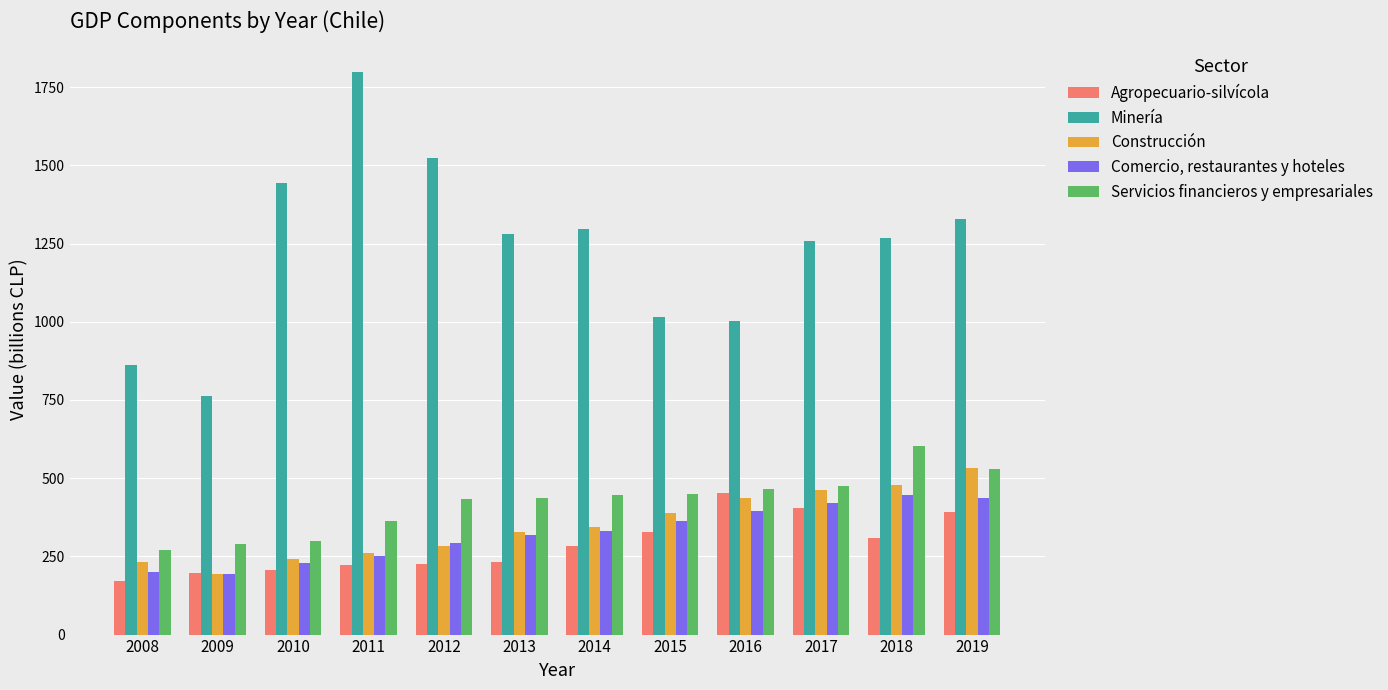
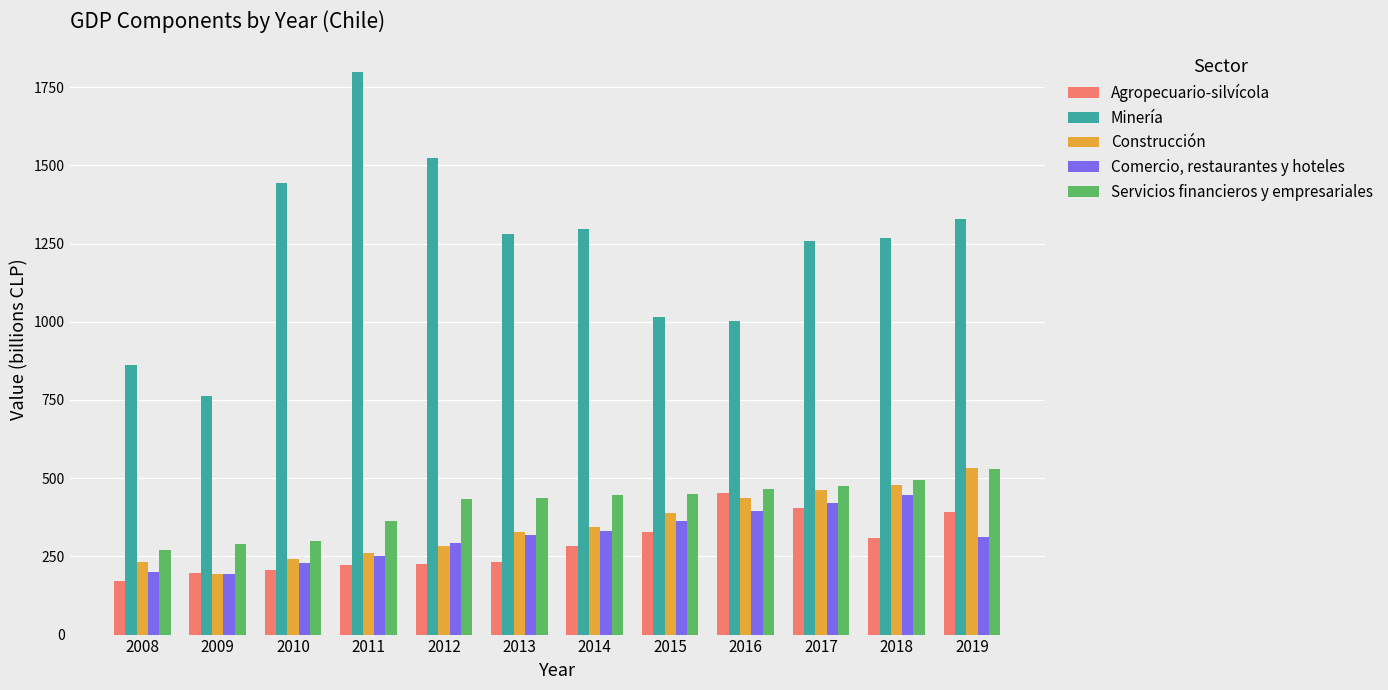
  {
    "Agropecuario-silvícola": {
      "2008": 170,
      "2009": 200,
      "2010": 210,
      "2011": 220,
      "2012": 230,
      "2013": 230,
      "2014": 280,
      "2015": 330,
      "2016": 450,
      "2017": 400,
      "2018": 310,
      "2019": 390
    },
    "Minería": {
      "2008": 860,
      "2009": 760,
      "2010": 1440,
      "2011": 1800,
      "2012": 1530,
      "2013": 1280,
      "2014": 1300,
      "2015": 1020,
      "2016": 1000,
      "2017": 1260,
      "2018": 1270,
      "2019": 1330
    },
    "Construcción": {
      "2008": 230,
      "2009": 190,
      "2010": 240,
      "2011": 260,
      "2012": 280,
      "2013": 330,
      "2014": 340,
      "2015": 390,
      "2016": 440,
      "2017": 460,
      "2018": 480,
      "2019": 530
    },
    "Comercio, restaurantes y hoteles": {
      "2008": 200,
      "2009": 200,
      "2010": 230,
      "2011": 250,
      "2012": 290,
      "2013": 320,
      "2014": 330,
      "2015": 360,
      "2016": 390,
      "2017": 420,
      "2018": 450,
-     "2019": 440
+     "2019": 310
    },
    "Servicios financieros y empresariales": {
      "2008": 270,
      "2009": 290,
      "2010": 300,
      "2011": 360,
      "2012": 430,
      "2013": 440,
      "2014": 450,
      "2015": 450,
      "2016": 470,
      "2017": 470,
-     "2018": 600,
+     "2018": 490,
      "2019": 530
    }
  }
